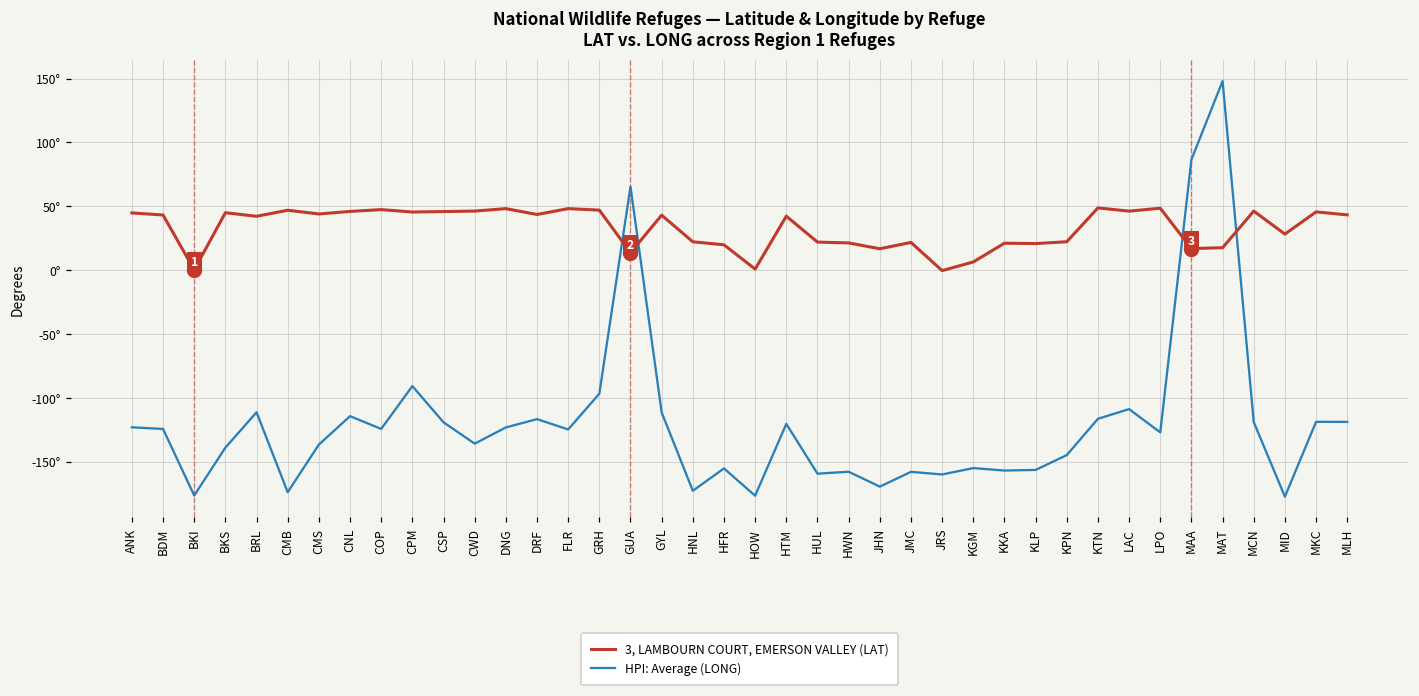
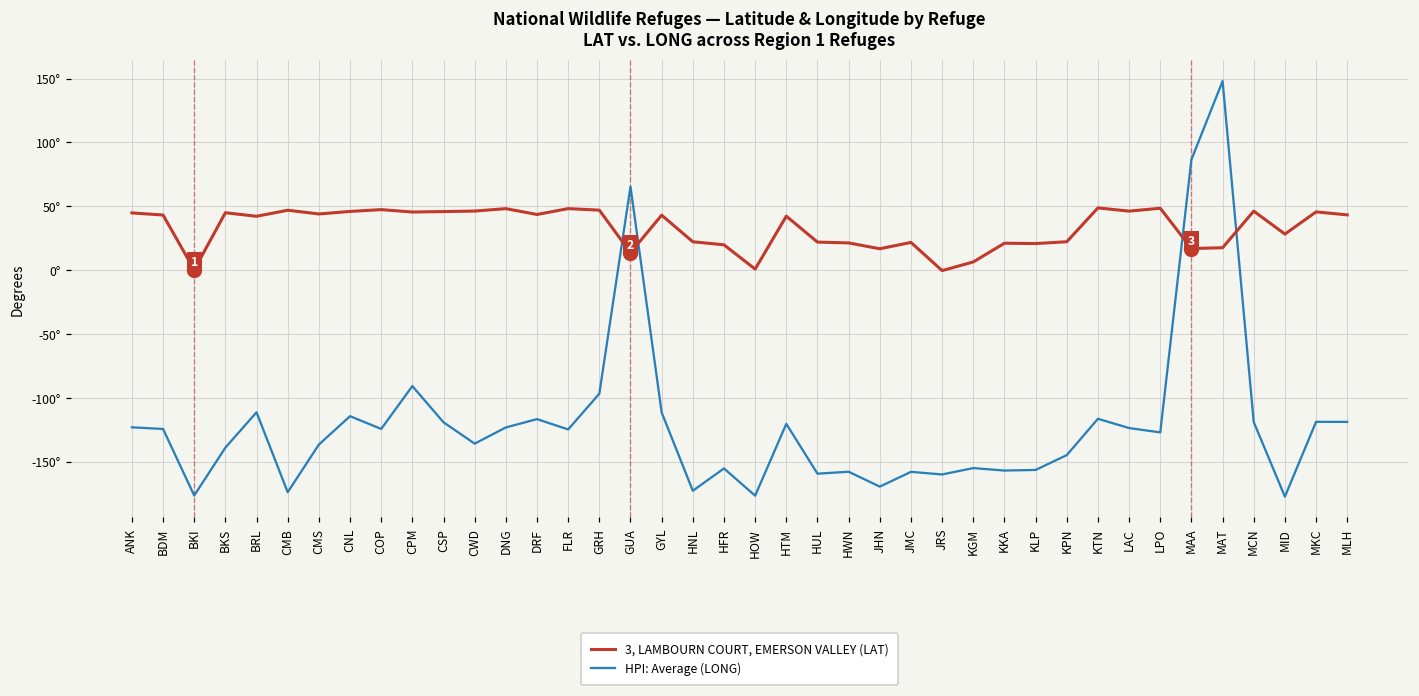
  {
    "HPI: Average (LONG)": {
      "ANK": "-123°",
      "BDM": "-124°",
      "BKI": "-176°",
      "BKS": "-139°",
      "BRL": "-111°",
      "CMB": "-174°",
      "CMS": "-137°",
      "CNL": "-114°",
      "COP": "-124°",
      "CPM": "-91°",
      "CSP": "-119°",
      "CWD": "-136°",
      "DNG": "-123°",
      "DRF": "-117°",
      "FLR": "-125°",
      "GRH": "-97°",
      "GUA": "65°",
      "GYL": "-111°",
      "HNL": "-173°",
      "HFR": "-155°",
      "HOW": "-177°",
      "HTM": "-120°",
      "HUL": "-159°",
      "HWN": "-158°",
      "JHN": "-170°",
      "JMC": "-158°",
      "JRS": "-160°",
      "KGM": "-155°",
      "KKA": "-157°",
      "KLP": "-156°",
      "KPN": "-145°",
      "KTN": "-116°",
-     "LAC": "-109°",
+     "LAC": "-124°",
      "LPO": "-127°",
      "MAA": "87°",
      "MAT": "148°",
      "MCN": "-119°",
      "MID": "-177°",
      "MKC": "-119°",
      "MLH": "-119°"
    }
  }
